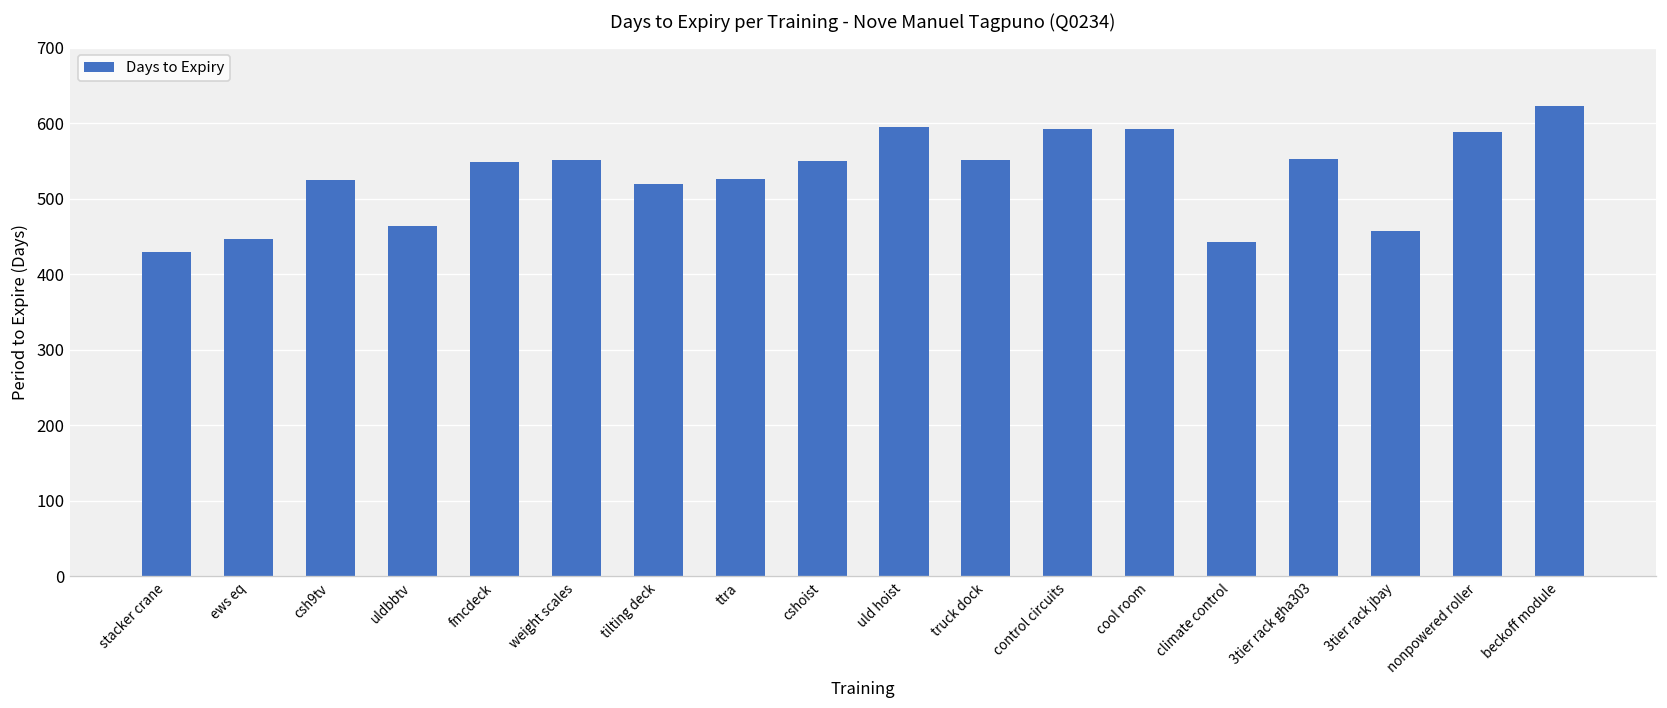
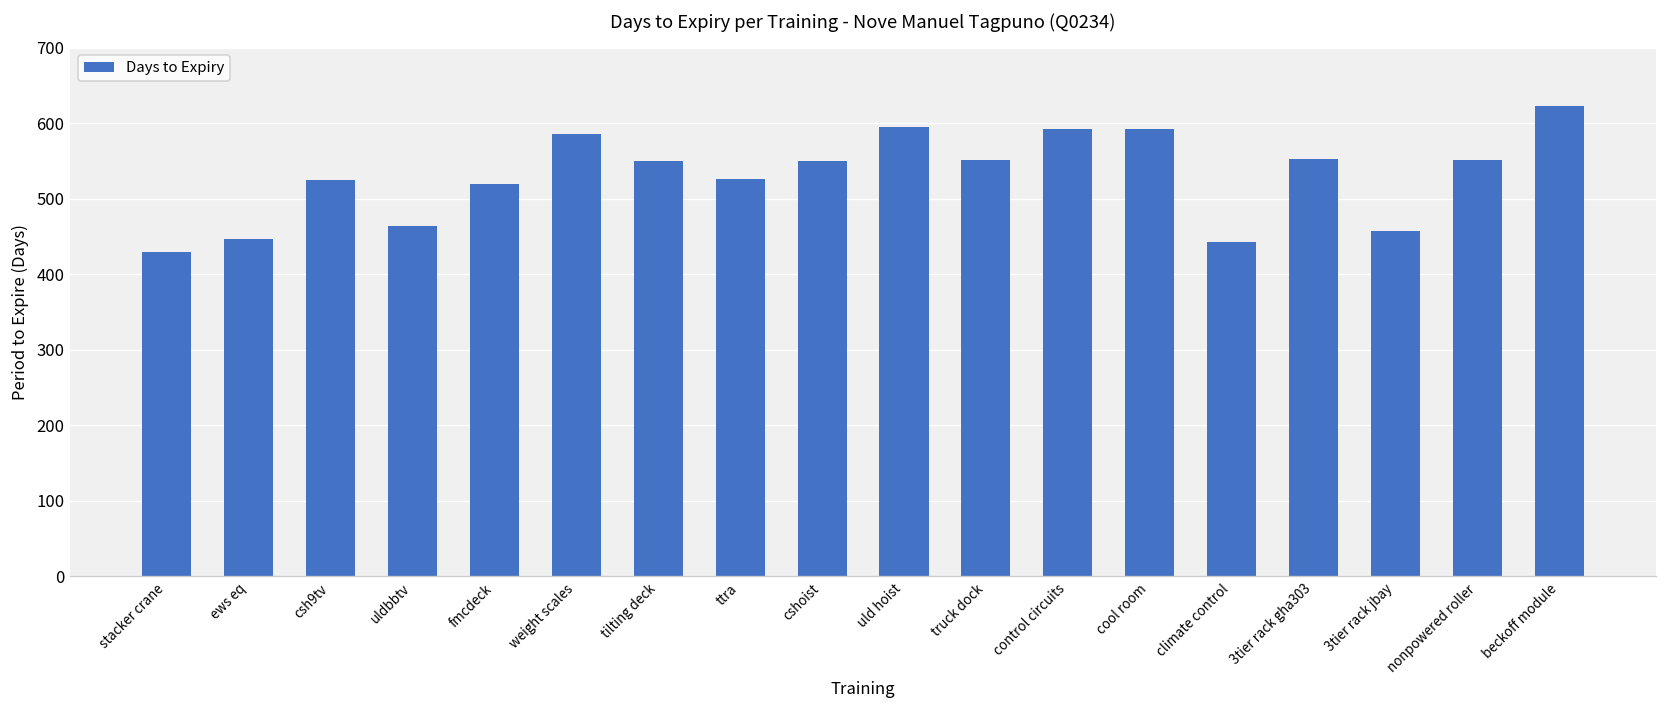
  {
    "stacker crane": 430,
    "ews eq": 450,
    "csh9tv": 530,
    "uldbbtv": 460,
-   "fmcdeck": 550,
-   "weight scales": 550,
-   "tilting deck": 520,
+   "fmcdeck": 520,
+   "weight scales": 590,
+   "tilting deck": 550,
    "ttra": 530,
    "cshoist": 550,
    "uld hoist": 600,
    "truck dock": 550,
    "control circuits": 590,
    "cool room": 590,
    "climate control": 440,
    "3tier rack gha303": 550,
    "3tier rack jbay": 460,
-   "nonpowered roller": 590,
+   "nonpowered roller": 550,
    "beckoff module": 620
  }
